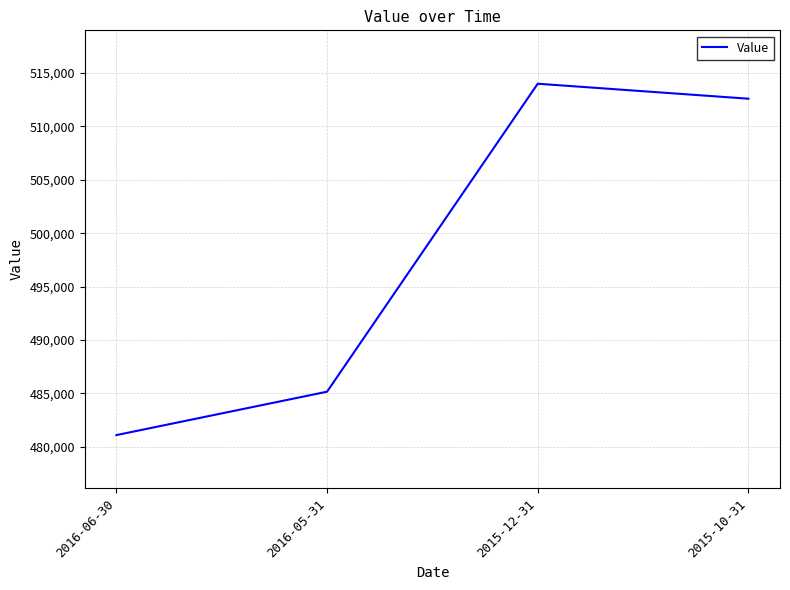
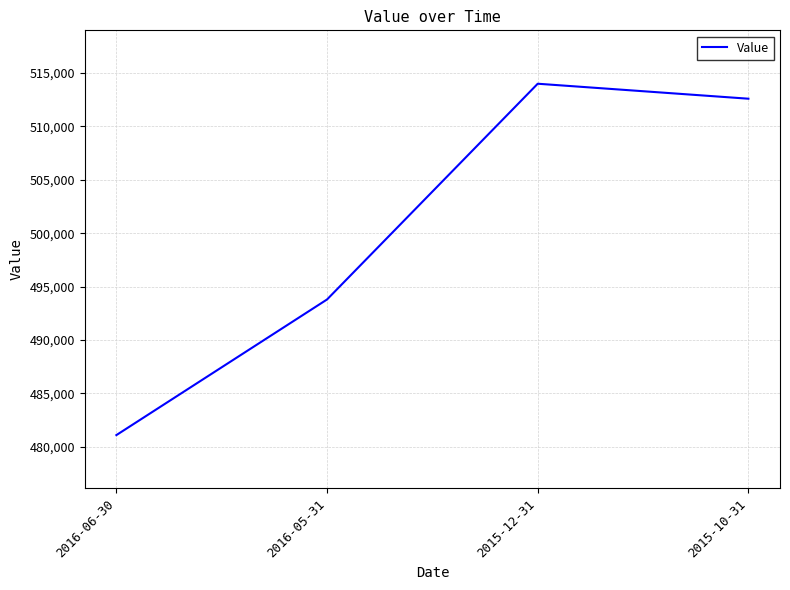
  {
    "2016-06-30": "481,100",
-   "2016-05-31": "485,200",
+   "2016-05-31": "493,800",
    "2015-12-31": "514,000",
    "2015-10-31": "512,600"
  }
